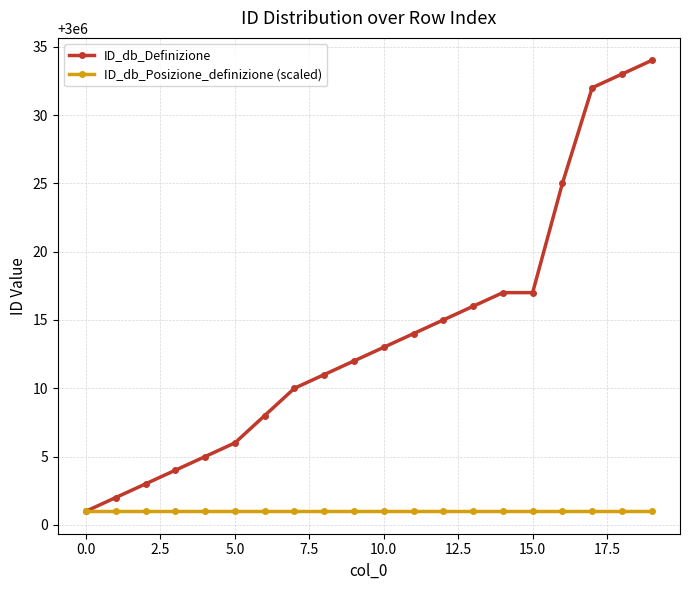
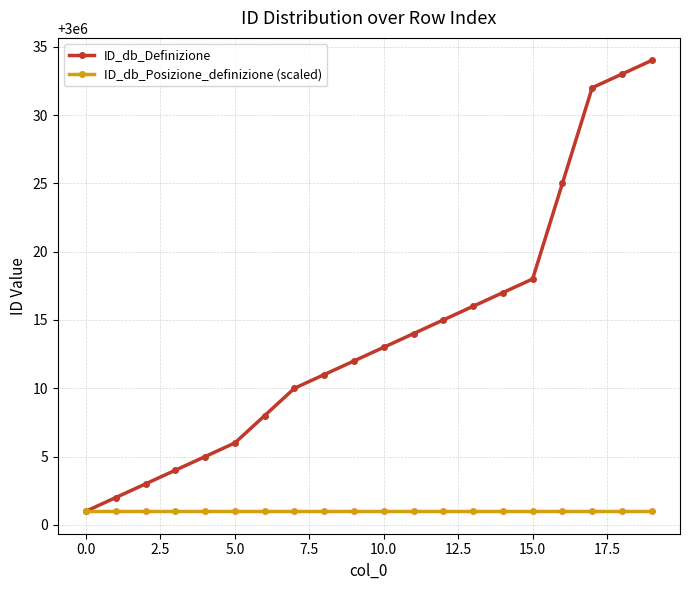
  {
    "ID_db_Definizione": {
      "5.0": 3000006,
      "10.0": 3000013,
-     "15.0": 3000017
+     "15.0": 3000018
    },
    "ID_db_Posizione_definizione (scaled)": {
      "5.0": 3000001,
      "10.0": 3000001,
      "15.0": 3000001
    }
  }
